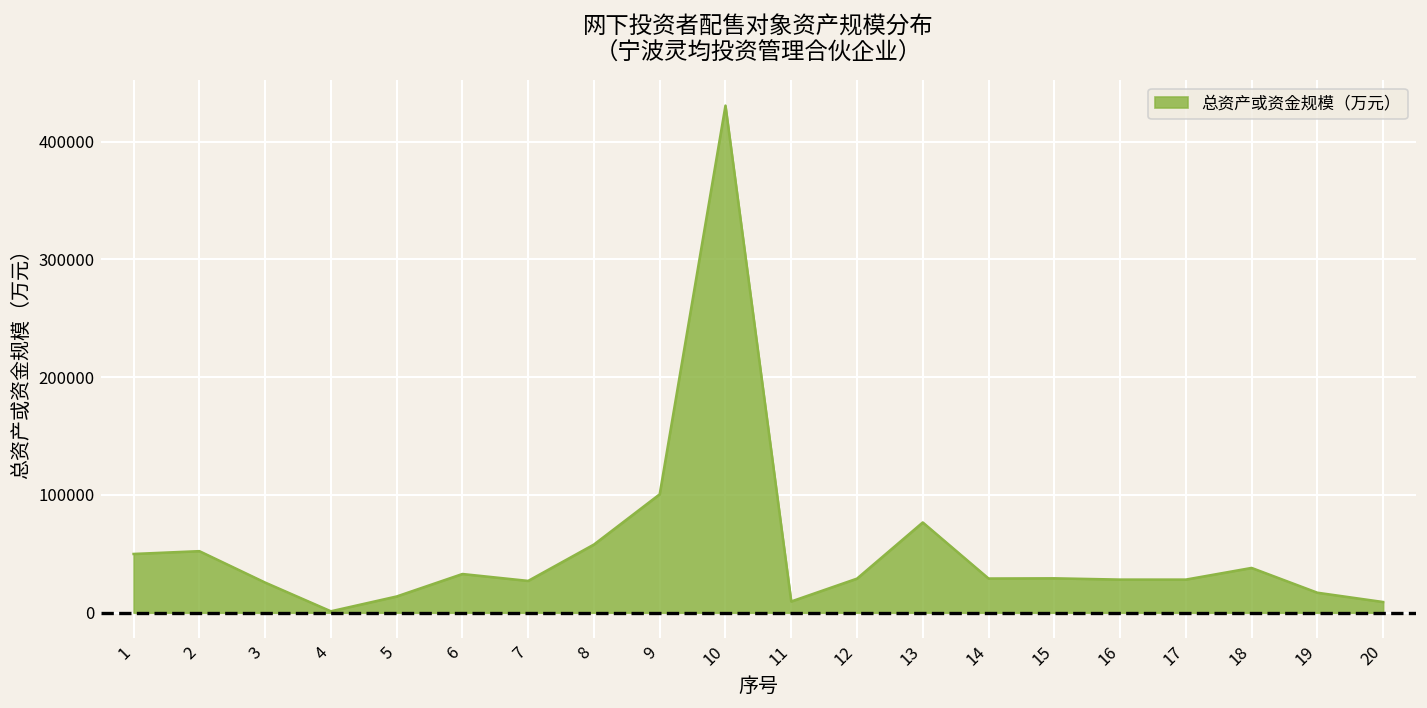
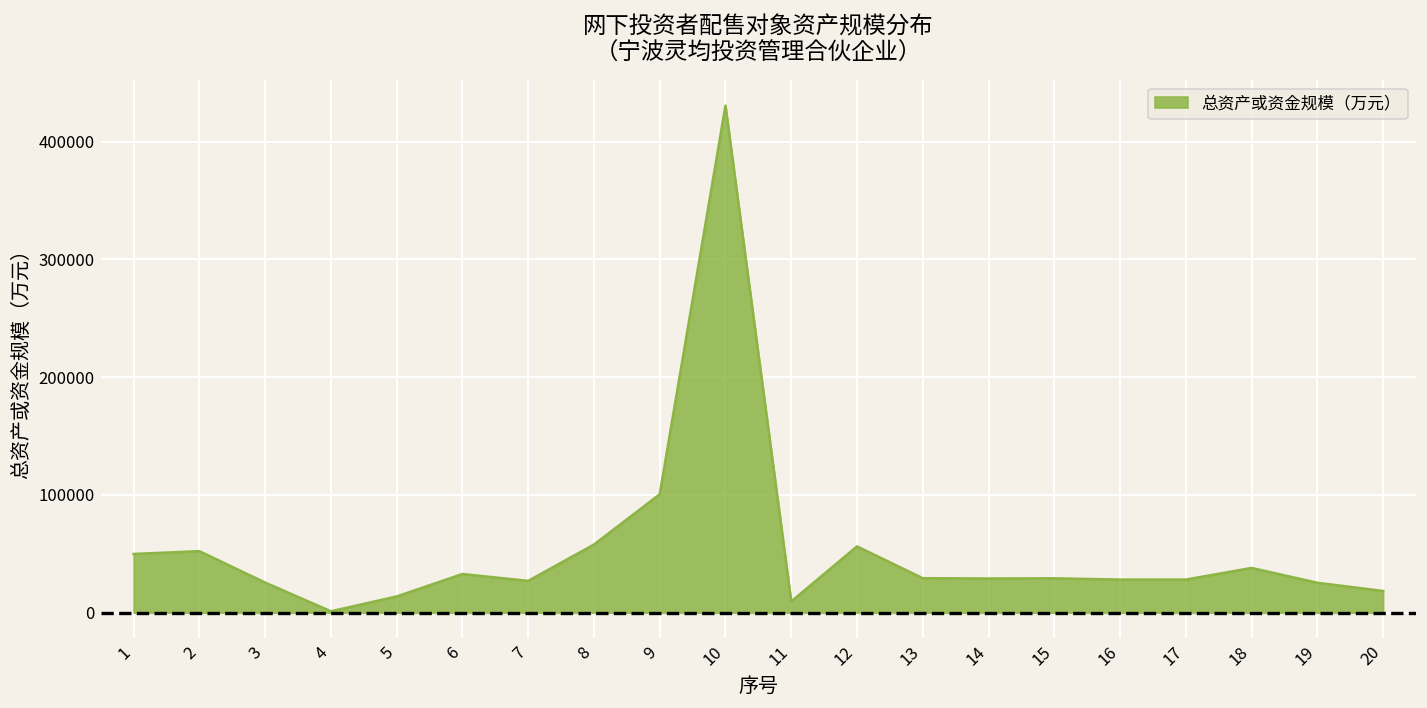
  {
    "1": 50000,
    "2": 50000,
    "3": 30000,
    "4": 0,
    "5": 10000,
    "6": 30000,
    "7": 30000,
    "8": 60000,
    "9": 100000,
    "10": 430000,
    "11": 10000,
-   "12": 30000,
-   "13": 80000,
+   "12": 60000,
+   "13": 30000,
    "14": 30000,
    "15": 30000,
    "16": 30000,
    "17": 30000,
    "18": 40000,
-   "19": 20000,
-   "20": 10000
+   "19": 30000,
+   "20": 20000
  }
